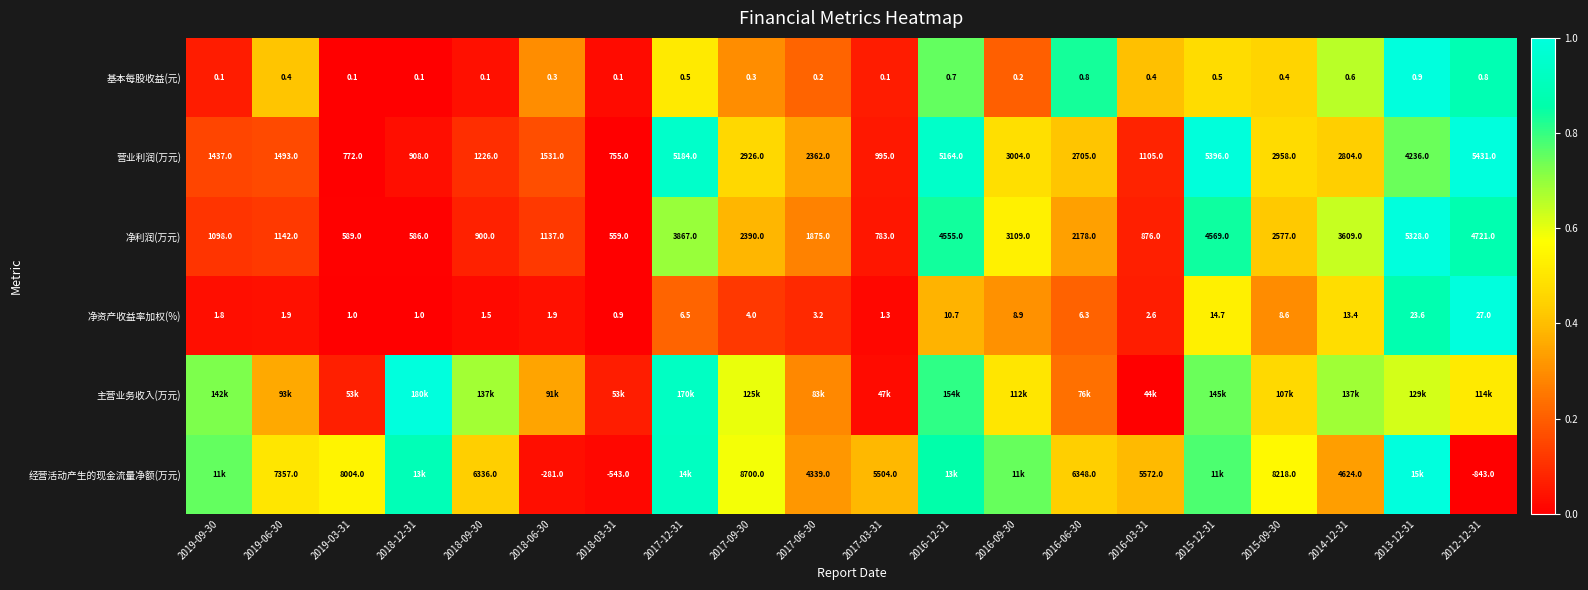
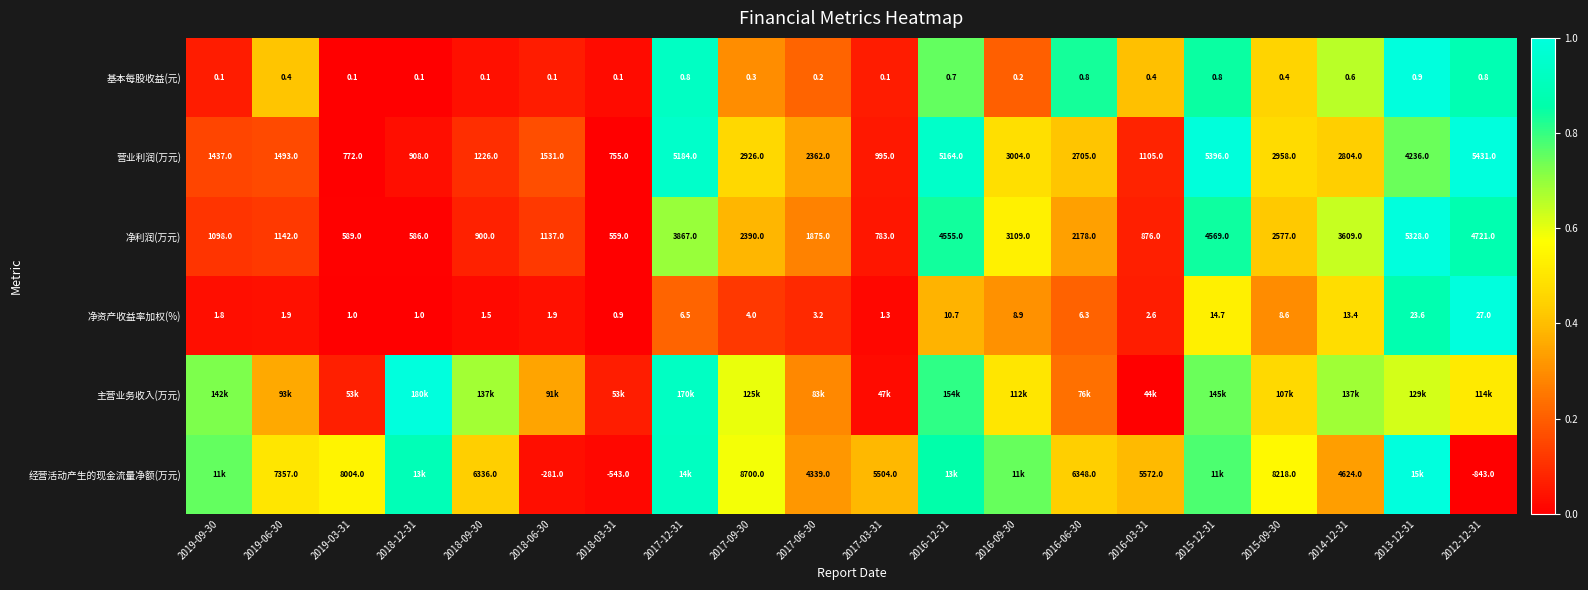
  {
    "基本每股收益(元)": {
      "2019-09-30": "0.1",
      "2019-06-30": "0.4",
      "2019-03-31": "0.1",
      "2018-12-31": "0.1",
      "2018-09-30": "0.1",
-     "2018-06-30": "0.3",
+     "2018-06-30": "0.1",
      "2018-03-31": "0.1",
-     "2017-12-31": "0.5",
+     "2017-12-31": "0.8",
      "2017-09-30": "0.3",
      "2017-06-30": "0.2",
      "2017-03-31": "0.1",
      "2016-12-31": "0.7",
      "2016-09-30": "0.2",
      "2016-06-30": "0.8",
      "2016-03-31": "0.4",
-     "2015-12-31": "0.5",
+     "2015-12-31": "0.8",
      "2015-09-30": "0.4",
      "2014-12-31": "0.6",
      "2013-12-31": "0.9",
      "2012-12-31": "0.8"
    },
    "营业利润(万元)": {
      "2019-09-30": "1437.0",
      "2019-06-30": "1493.0",
      "2019-03-31": "772.0",
      "2018-12-31": "908.0",
      "2018-09-30": "1226.0",
      "2018-06-30": "1531.0",
      "2018-03-31": "755.0",
      "2017-12-31": "5184.0",
      "2017-09-30": "2926.0",
      "2017-06-30": "2362.0",
      "2017-03-31": "995.0",
      "2016-12-31": "5164.0",
      "2016-09-30": "3004.0",
      "2016-06-30": "2705.0",
      "2016-03-31": "1105.0",
      "2015-12-31": "5396.0",
      "2015-09-30": "2958.0",
      "2014-12-31": "2804.0",
      "2013-12-31": "4236.0",
      "2012-12-31": "5431.0"
    },
    "净利润(万元)": {
      "2019-09-30": "1098.0",
      "2019-06-30": "1142.0",
      "2019-03-31": "589.0",
      "2018-12-31": "586.0",
      "2018-09-30": "900.0",
      "2018-06-30": "1137.0",
      "2018-03-31": "559.0",
      "2017-12-31": "3867.0",
      "2017-09-30": "2390.0",
      "2017-06-30": "1875.0",
      "2017-03-31": "783.0",
      "2016-12-31": "4555.0",
      "2016-09-30": "3109.0",
      "2016-06-30": "2178.0",
      "2016-03-31": "876.0",
      "2015-12-31": "4569.0",
      "2015-09-30": "2577.0",
      "2014-12-31": "3609.0",
      "2013-12-31": "5328.0",
      "2012-12-31": "4721.0"
    },
    "净资产收益率加权(%)": {
      "2019-09-30": "1.8",
      "2019-06-30": "1.9",
      "2019-03-31": "1.0",
      "2018-12-31": "1.0",
      "2018-09-30": "1.5",
      "2018-06-30": "1.9",
      "2018-03-31": "0.9",
      "2017-12-31": "6.5",
      "2017-09-30": "4.0",
      "2017-06-30": "3.2",
      "2017-03-31": "1.3",
      "2016-12-31": "10.7",
      "2016-09-30": "8.9",
      "2016-06-30": "6.3",
      "2016-03-31": "2.6",
      "2015-12-31": "14.7",
      "2015-09-30": "8.6",
      "2014-12-31": "13.4",
      "2013-12-31": "23.6",
      "2012-12-31": "27.0"
    },
    "主营业务收入(万元)": {
      "2019-09-30": "142k",
      "2019-06-30": "93k",
      "2019-03-31": "53k",
      "2018-12-31": "180k",
      "2018-09-30": "137k",
      "2018-06-30": "91k",
      "2018-03-31": "53k",
      "2017-12-31": "170k",
      "2017-09-30": "125k",
      "2017-06-30": "83k",
      "2017-03-31": "47k",
      "2016-12-31": "154k",
      "2016-09-30": "112k",
      "2016-06-30": "76k",
      "2016-03-31": "44k",
      "2015-12-31": "145k",
      "2015-09-30": "107k",
      "2014-12-31": "137k",
      "2013-12-31": "129k",
      "2012-12-31": "114k"
    },
    "经营活动产生的现金流量净额(万元)": {
      "2019-09-30": "11k",
      "2019-06-30": "7357.0",
      "2019-03-31": "8004.0",
      "2018-12-31": "13k",
      "2018-09-30": "6336.0",
      "2018-06-30": "-281.0",
      "2018-03-31": "-543.0",
      "2017-12-31": "14k",
      "2017-09-30": "8700.0",
      "2017-06-30": "4339.0",
      "2017-03-31": "5504.0",
      "2016-12-31": "13k",
      "2016-09-30": "11k",
      "2016-06-30": "6348.0",
      "2016-03-31": "5572.0",
      "2015-12-31": "11k",
      "2015-09-30": "8218.0",
      "2014-12-31": "4624.0",
      "2013-12-31": "15k",
      "2012-12-31": "-843.0"
    }
  }
